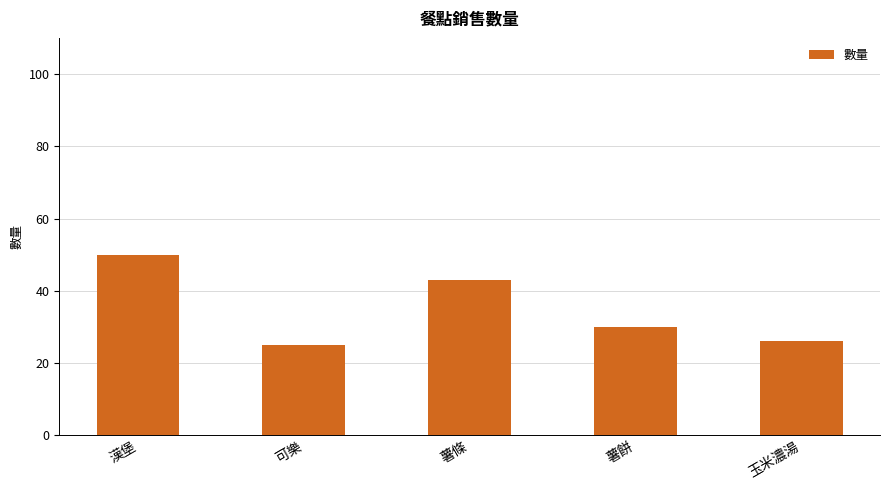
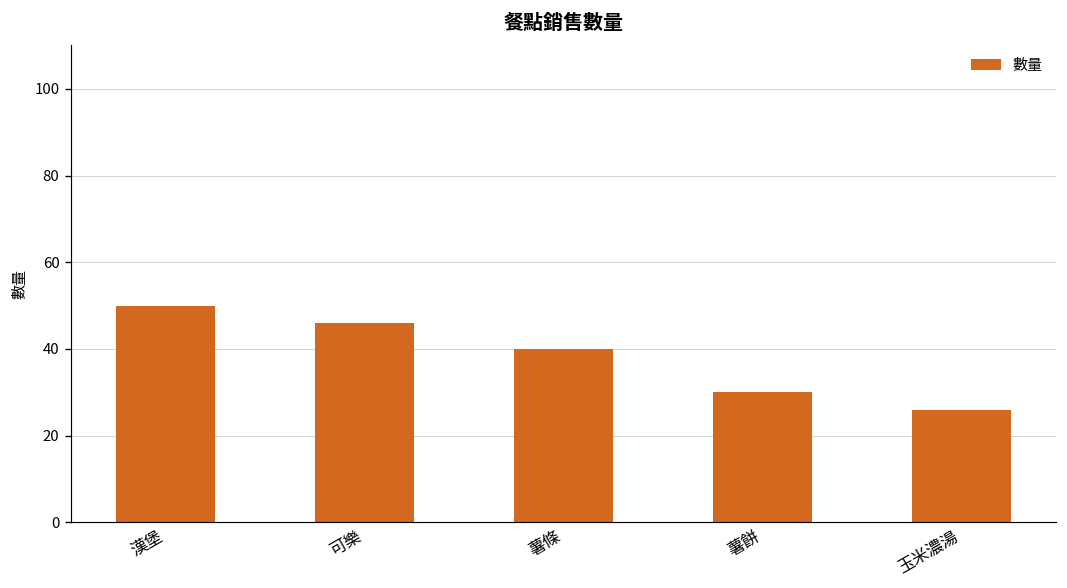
  {
    "漢堡": 50,
-   "可樂": 25,
-   "薯條": 43,
+   "可樂": 46,
+   "薯條": 40,
    "薯餅": 30,
    "玉米濃湯": 26
  }
